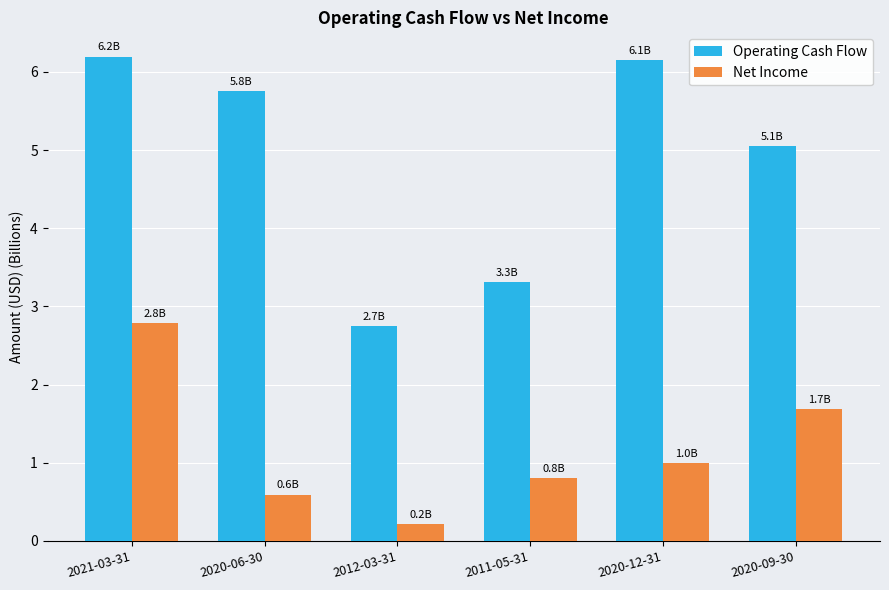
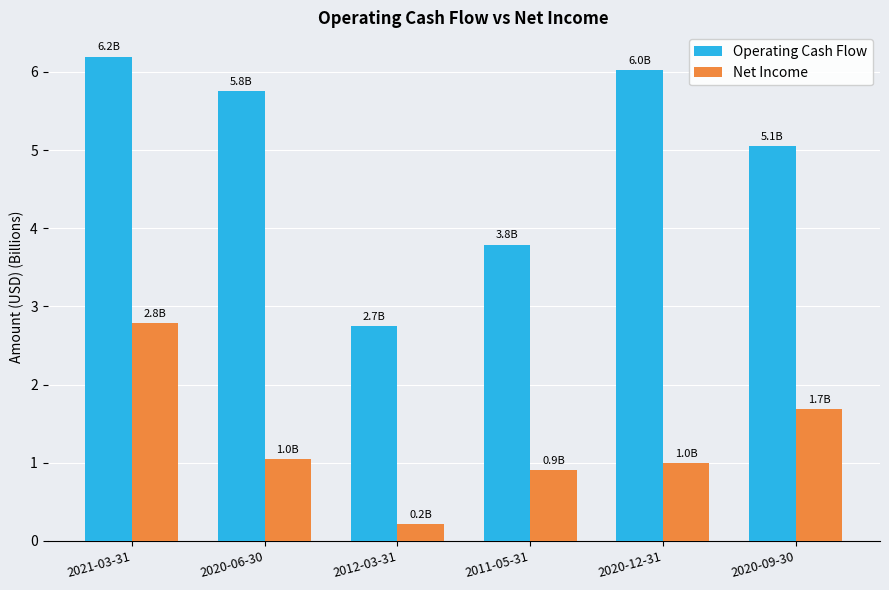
  {
    "Operating Cash Flow": {
      "2021-03-31": "6.2B",
      "2020-06-30": "5.8B",
      "2012-03-31": "2.7B",
-     "2011-05-31": "3.3B",
-     "2020-12-31": "6.1B",
+     "2011-05-31": "3.8B",
+     "2020-12-31": "6.0B",
      "2020-09-30": "5.1B"
    },
    "Net Income": {
      "2021-03-31": "2.8B",
-     "2020-06-30": "0.6B",
+     "2020-06-30": "1.0B",
      "2012-03-31": "0.2B",
-     "2011-05-31": "0.8B",
+     "2011-05-31": "0.9B",
      "2020-12-31": "1.0B",
      "2020-09-30": "1.7B"
    }
  }
